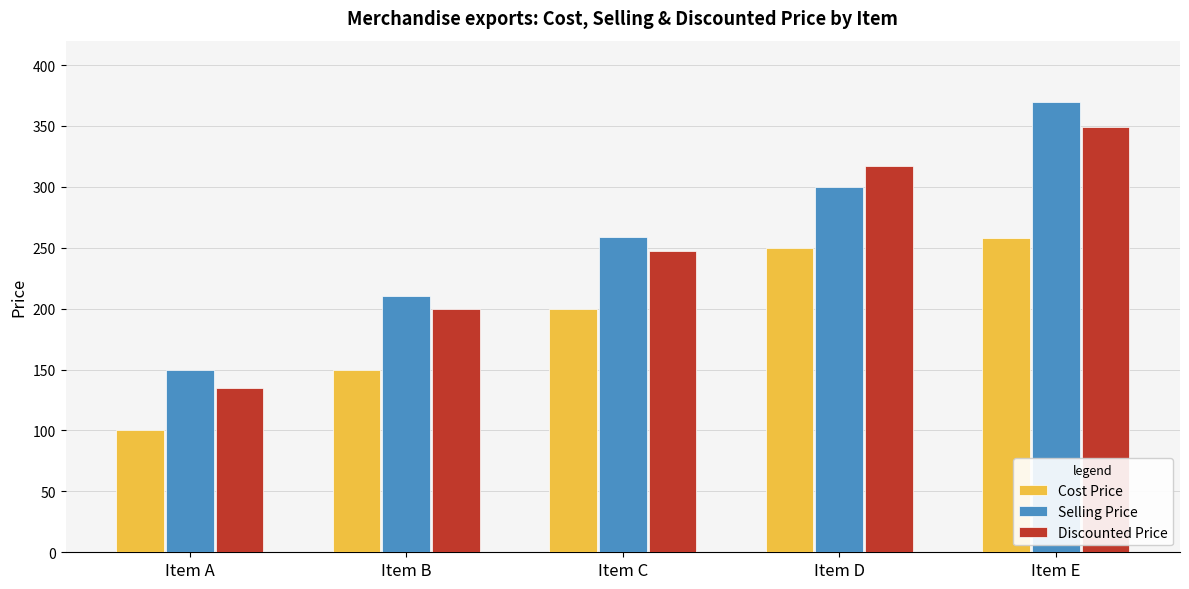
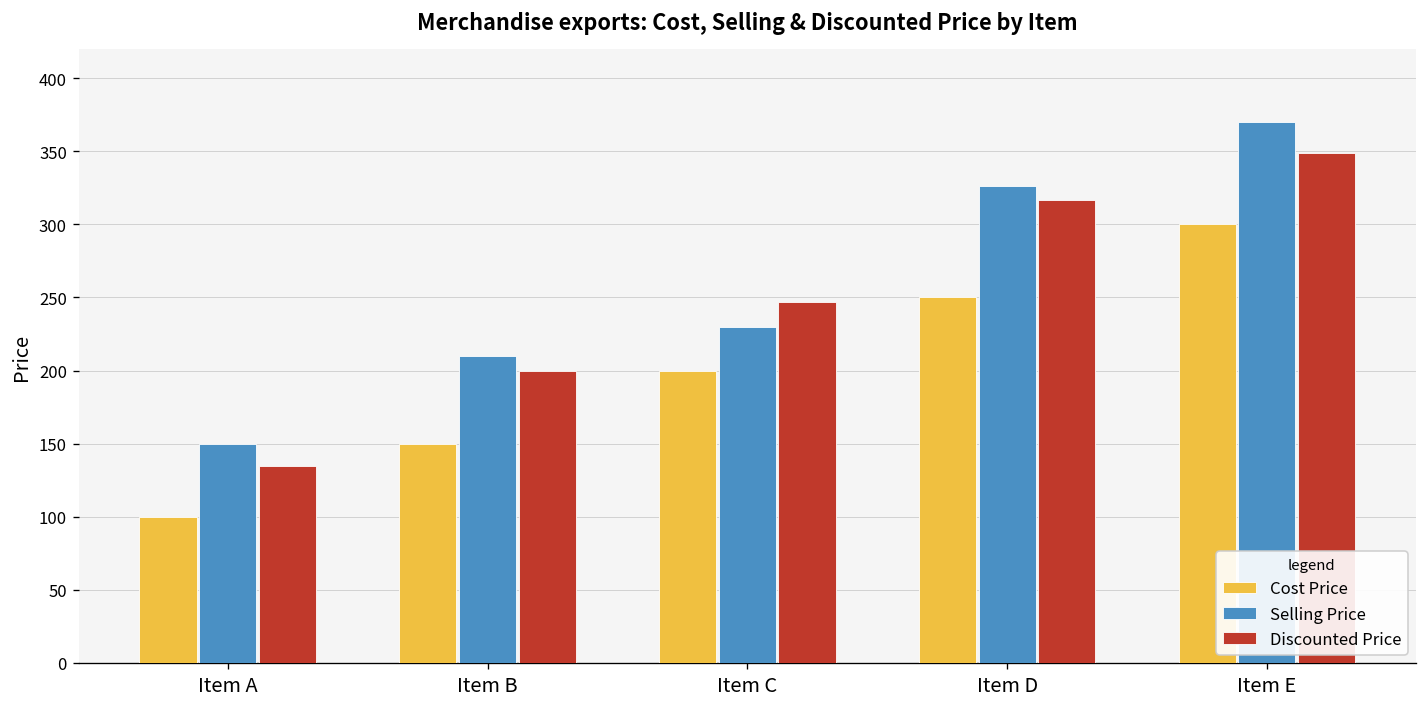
  {
    "Cost Price": {
      "Item A": 100,
      "Item B": 150,
      "Item C": 200,
      "Item D": 250,
-     "Item E": 258
+     "Item E": 300
    },
    "Selling Price": {
      "Item A": 150,
      "Item B": 210,
-     "Item C": 259,
-     "Item D": 300,
+     "Item C": 230,
+     "Item D": 326,
      "Item E": 370
    },
    "Discounted Price": {
      "Item A": 135,
      "Item B": 200,
      "Item C": 247,
      "Item D": 317,
      "Item E": 349
    }
  }
